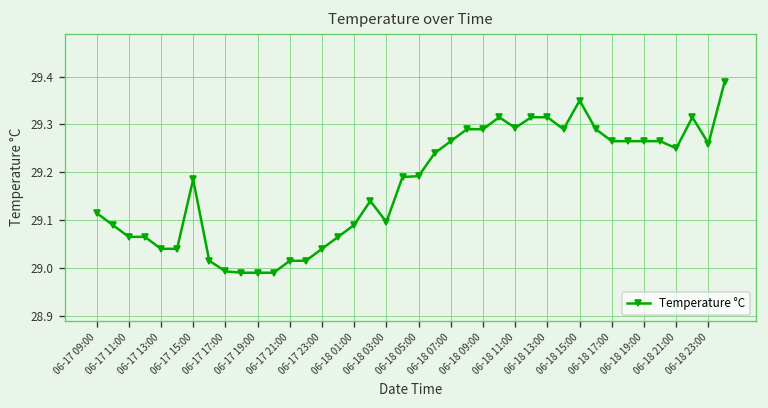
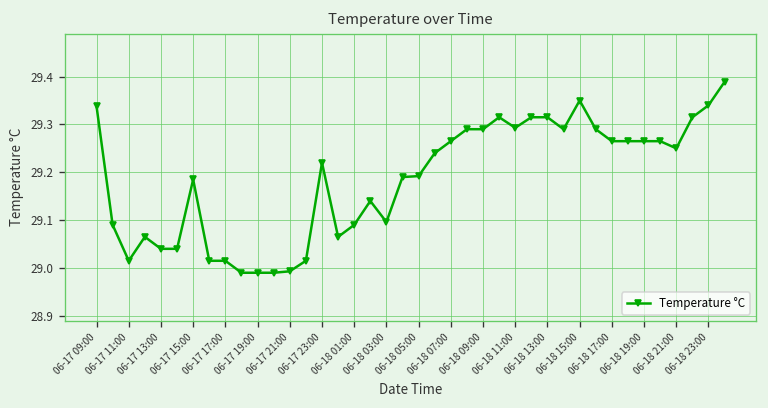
  {
-   "06-17 09:00": 29.12,
-   "06-17 11:00": 29.07,
+   "06-17 09:00": 29.34,
+   "06-17 11:00": 29.02,
    "06-17 13:00": 29.04,
    "06-17 15:00": 29.19,
-   "06-17 17:00": 28.99,
+   "06-17 17:00": 29.02,
    "06-17 19:00": 28.99,
-   "06-17 21:00": 29.02,
-   "06-17 23:00": 29.04,
+   "06-17 21:00": 28.99,
+   "06-17 23:00": 29.22,
    "06-18 01:00": 29.09,
    "06-18 03:00": 29.10,
    "06-18 05:00": 29.19,
    "06-18 07:00": 29.27,
    "06-18 09:00": 29.29,
    "06-18 11:00": 29.29,
    "06-18 13:00": 29.32,
    "06-18 15:00": 29.35,
    "06-18 17:00": 29.27,
    "06-18 19:00": 29.27,
    "06-18 21:00": 29.25,
-   "06-18 23:00": 29.26
+   "06-18 23:00": 29.34
  }
